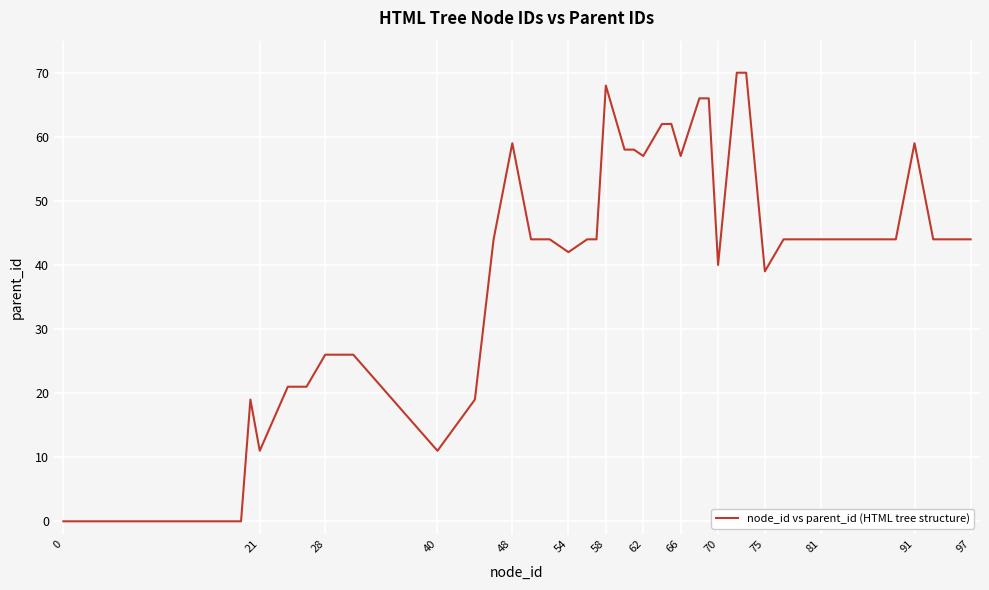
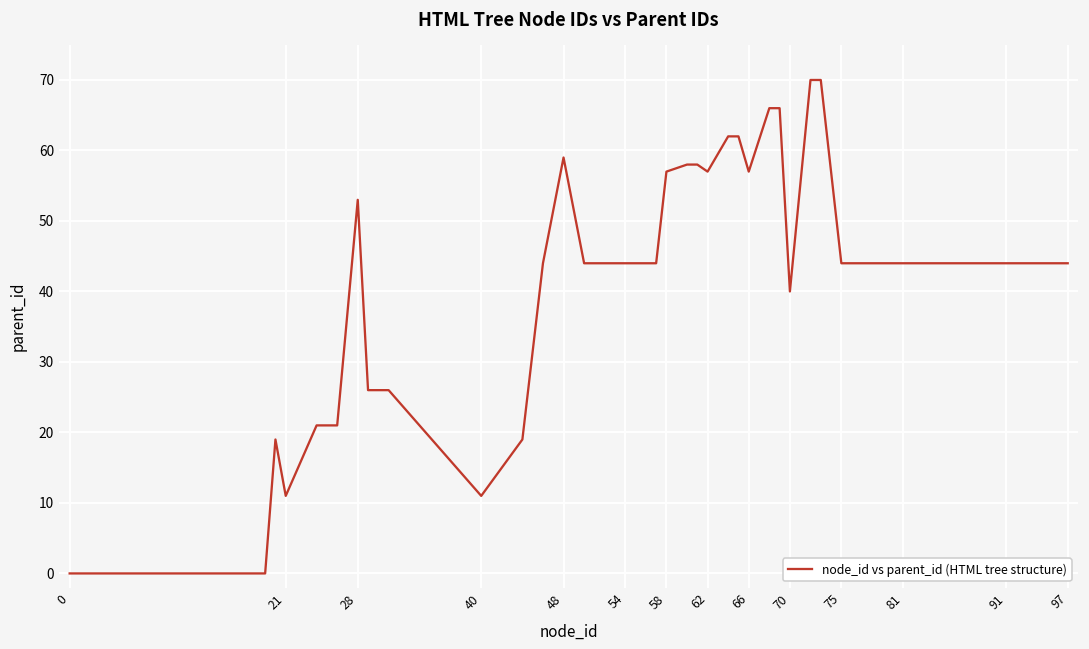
  {
    "0": 0,
    "21": 11,
-   "28": 26,
+   "28": 53,
    "40": 11,
    "48": 59,
-   "54": 42,
-   "58": 68,
+   "54": 44,
+   "58": 57,
    "62": 57,
    "66": 57,
    "70": 40,
-   "75": 39,
+   "75": 44,
    "81": 44,
-   "91": 59,
+   "91": 44,
    "97": 44
  }
